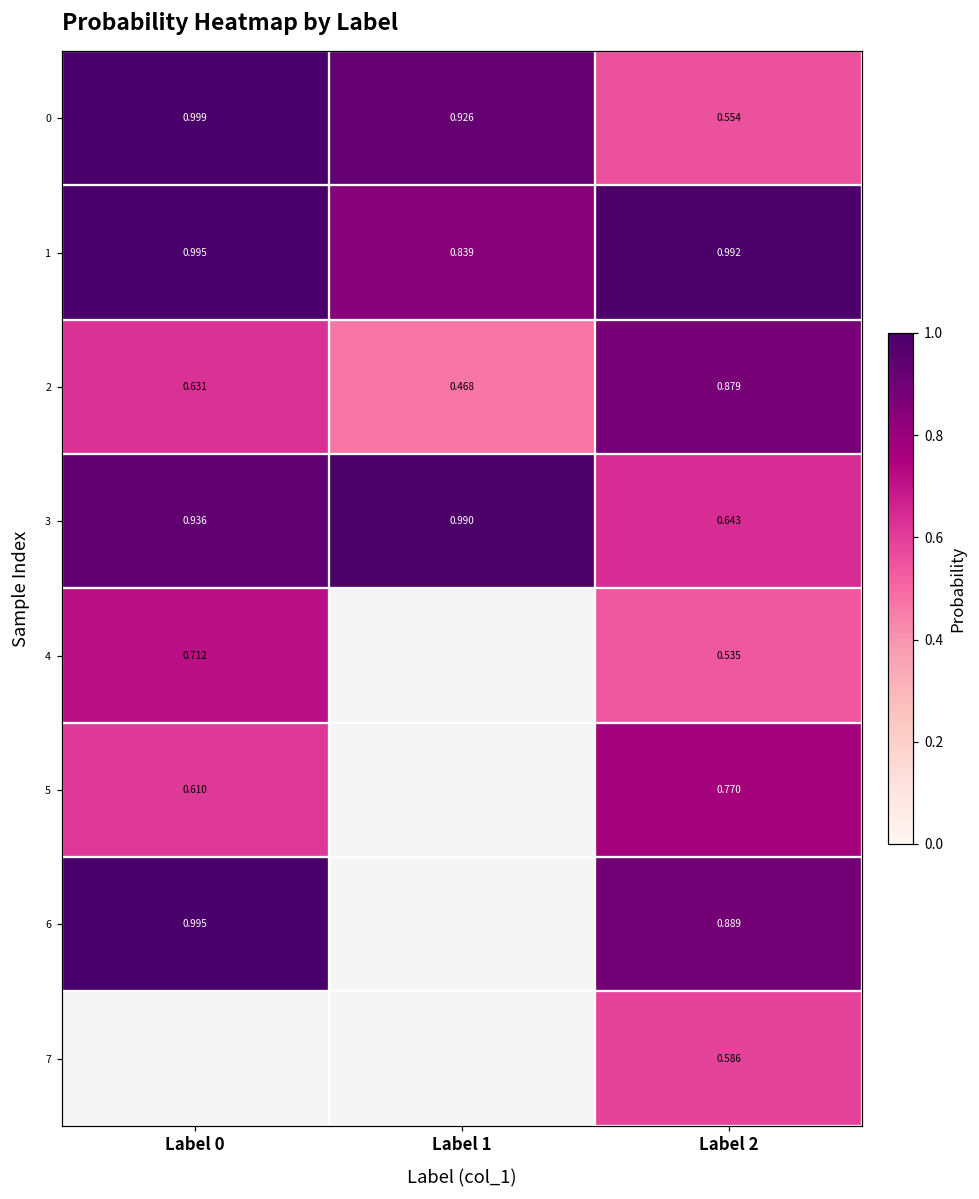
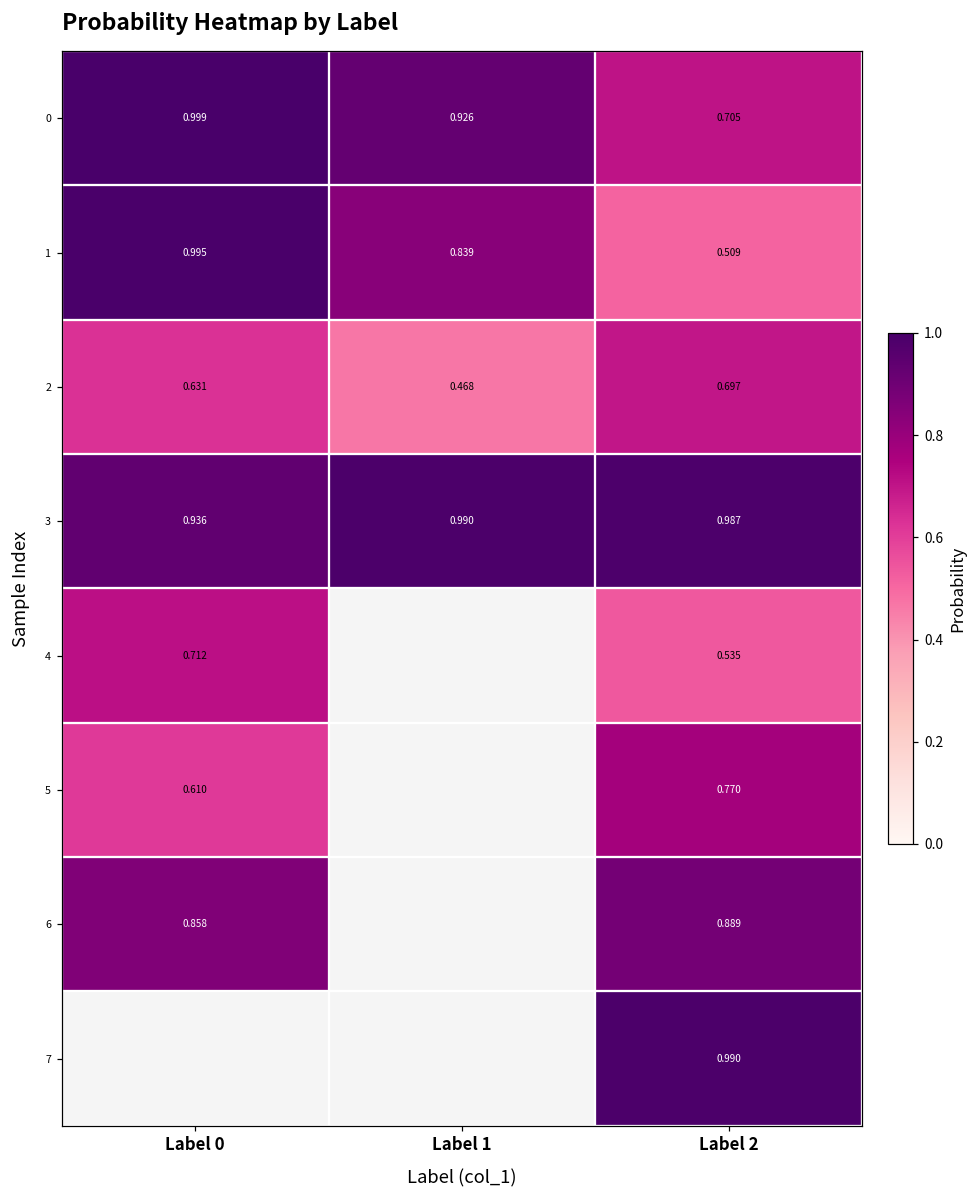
  {
    "0": {
      "Label 0": 0.999,
      "Label 1": 0.926,
-     "Label 2": 0.554
+     "Label 2": 0.705
    },
    "1": {
      "Label 0": 0.995,
      "Label 1": 0.839,
-     "Label 2": 0.992
+     "Label 2": 0.509
    },
    "2": {
      "Label 0": 0.631,
      "Label 1": 0.468,
-     "Label 2": 0.879
+     "Label 2": 0.697
    },
    "3": {
      "Label 0": 0.936,
      "Label 1": 0.990,
-     "Label 2": 0.643
+     "Label 2": 0.987
    },
    "4": {
      "Label 0": 0.712,
      "Label 2": 0.535
    },
    "5": {
      "Label 0": 0.610,
      "Label 2": 0.770
    },
    "6": {
-     "Label 0": 0.995,
+     "Label 0": 0.858,
      "Label 2": 0.889
    },
    "7": {
-     "Label 2": 0.586
+     "Label 2": 0.990
    }
  }
